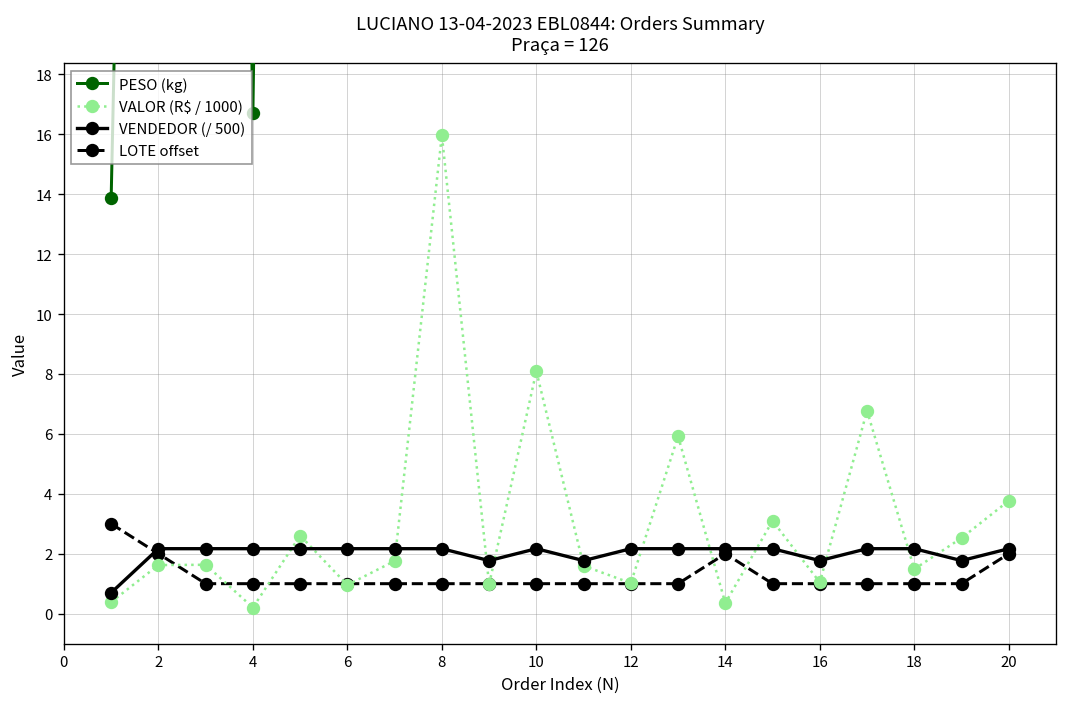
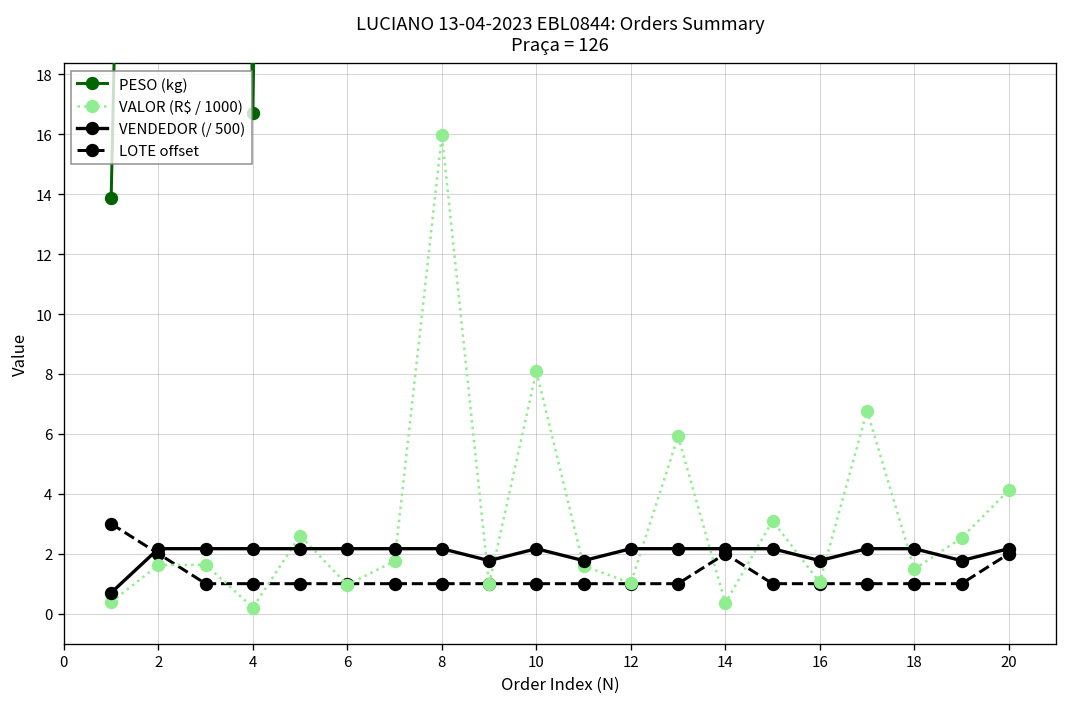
  {
    "PESO (kg)": {
      "4": 16.7
    },
    "VALOR (R$ / 1000)": {
      "2": 1.6,
      "4": 0.2,
      "8": 16.0,
      "10": 8.1,
      "14": 0.4,
      "18": 1.5,
-     "20": 3.8
+     "20": 4.1
    }
  }
